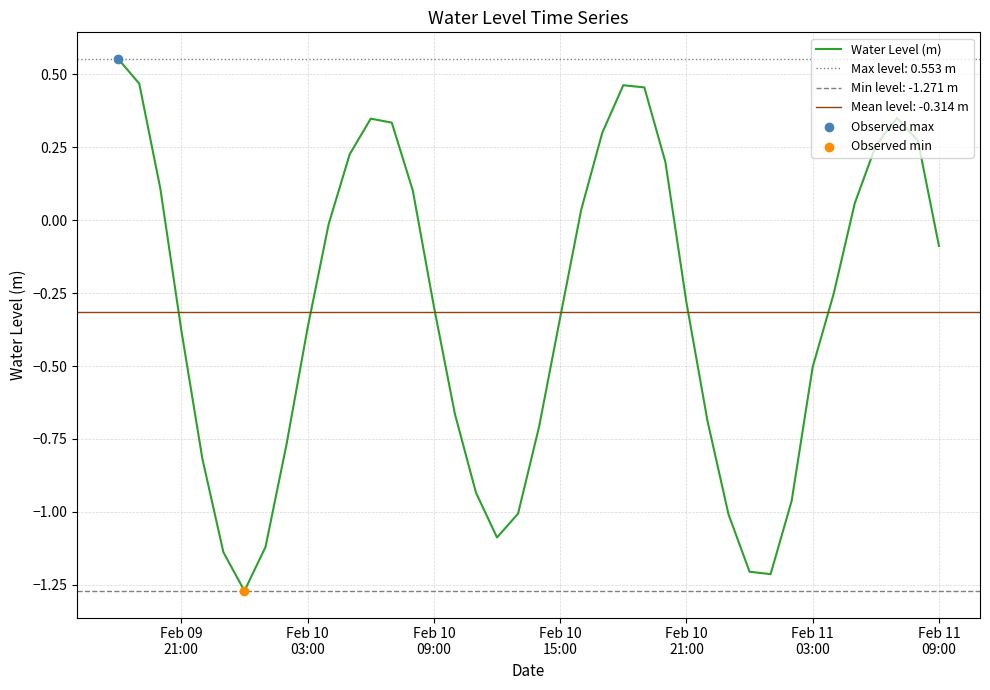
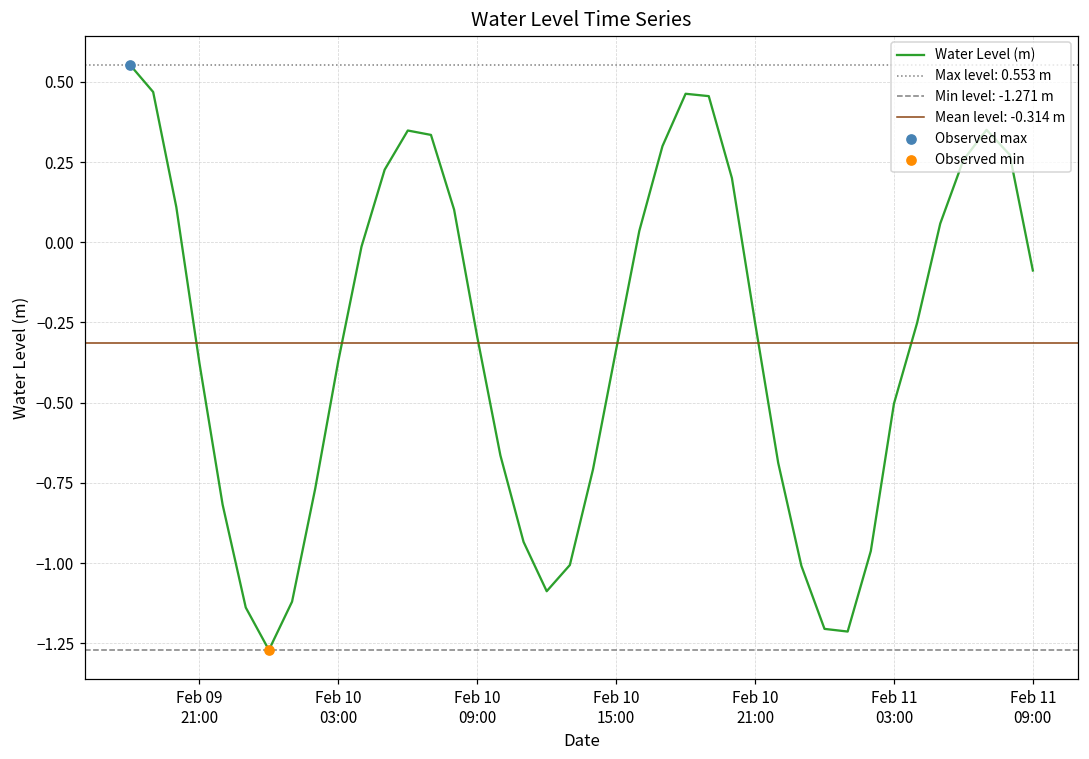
  {
    "Water Level (m)": {
      "Feb 09 21:00": -0.38,
      "Feb 10 03:00": -0.37,
      "Feb 10 09:00": -0.30,
      "Feb 10 15:00": -0.33,
-     "Feb 10 21:00": -0.28,
+     "Feb 10 21:00": -0.25,
      "Feb 11 03:00": -0.50,
      "Feb 11 09:00": -0.09
    }
  }
